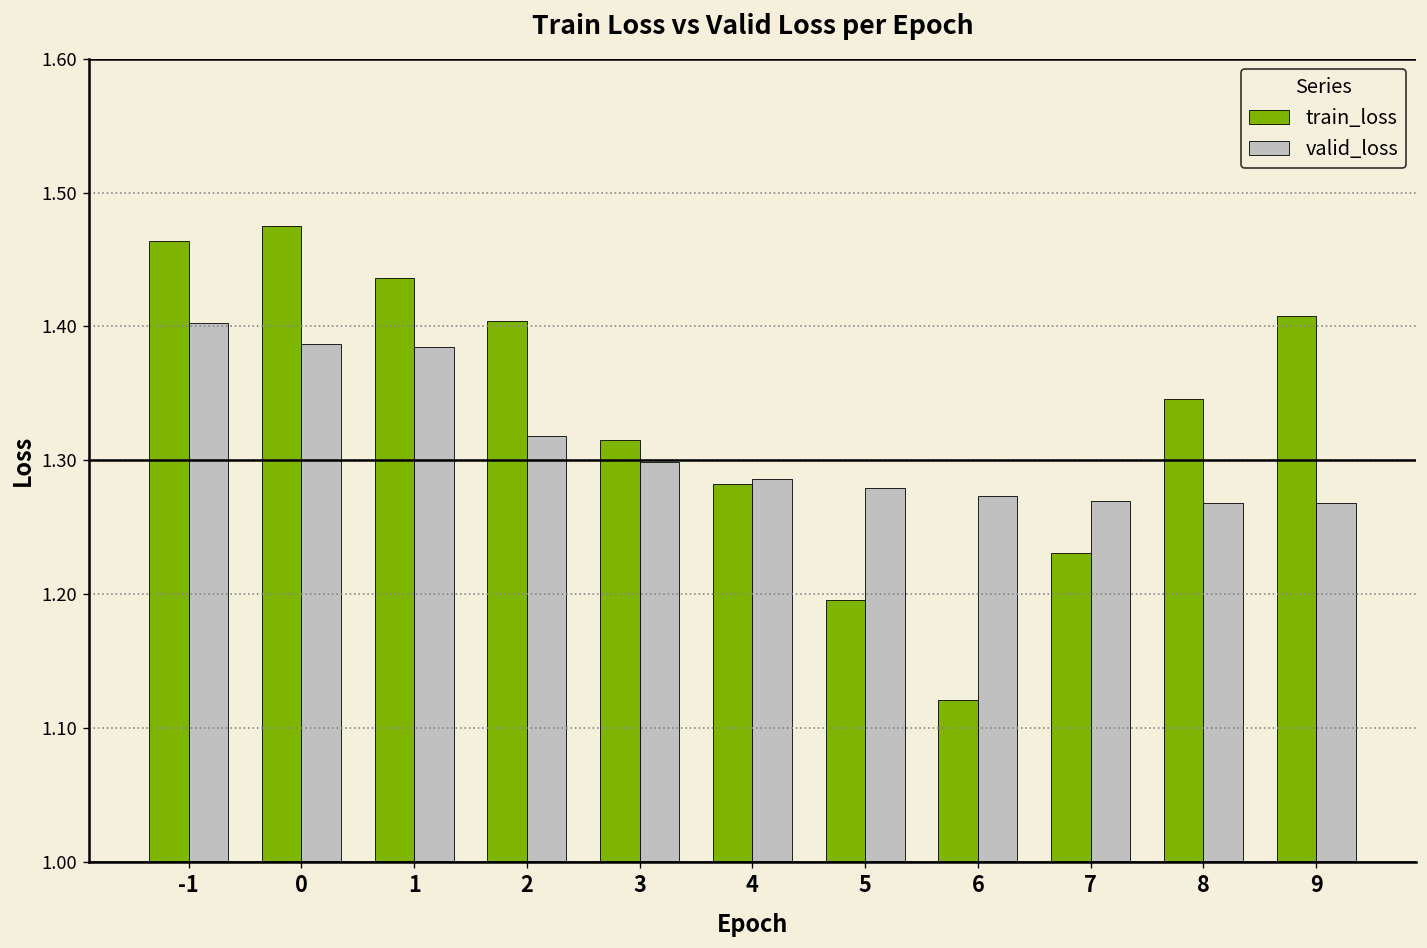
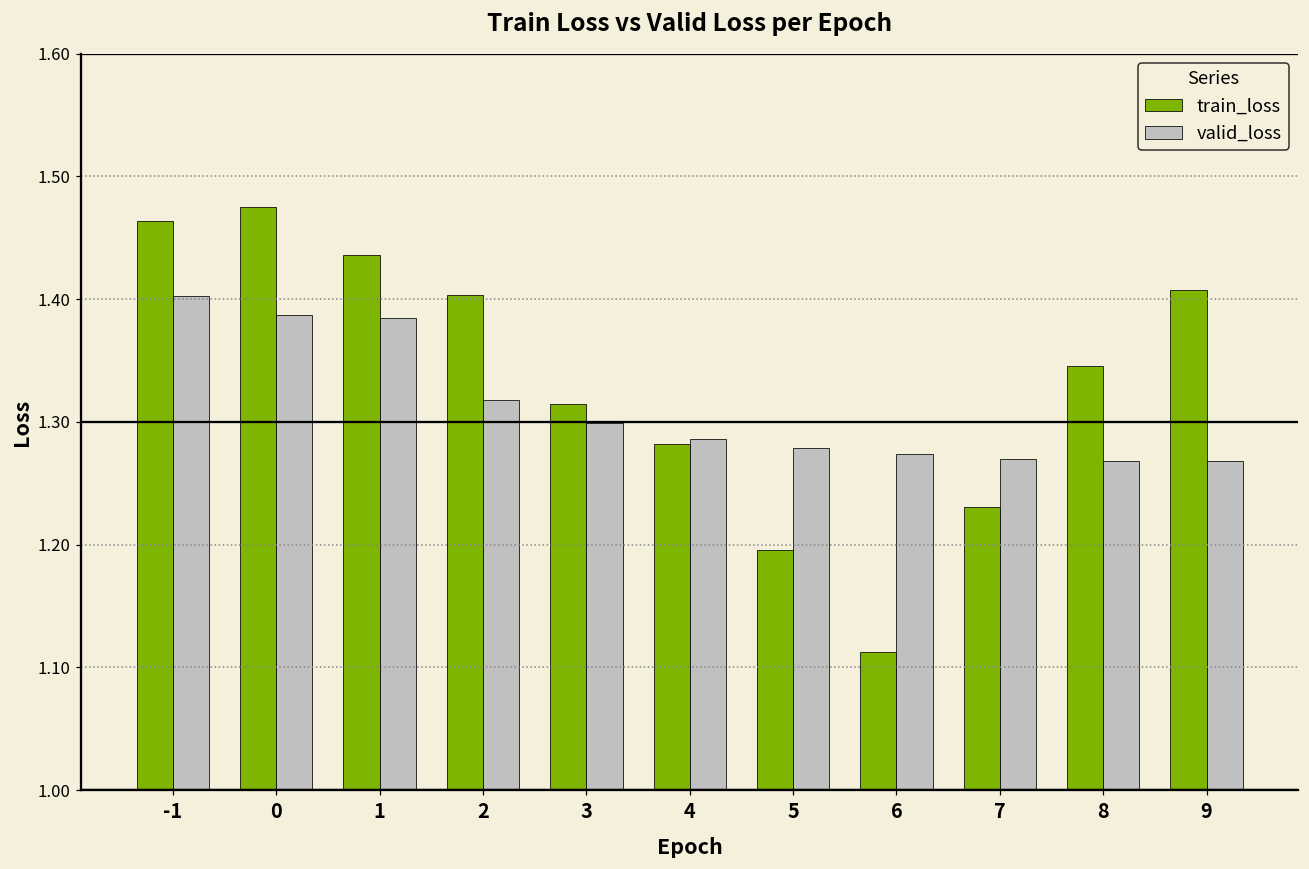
  {
    "train_loss": {
      "-1": 1.464,
      "0": 1.475,
      "1": 1.436,
      "2": 1.404,
      "3": 1.315,
      "4": 1.282,
      "5": 1.196,
-     "6": 1.121,
+     "6": 1.112,
      "7": 1.230,
      "8": 1.346,
      "9": 1.408
    },
    "valid_loss": {
      "-1": 1.403,
      "0": 1.387,
      "1": 1.384,
      "2": 1.318,
      "3": 1.299,
      "4": 1.286,
      "5": 1.279,
      "6": 1.274,
      "7": 1.270,
      "8": 1.268,
      "9": 1.268
    }
  }
